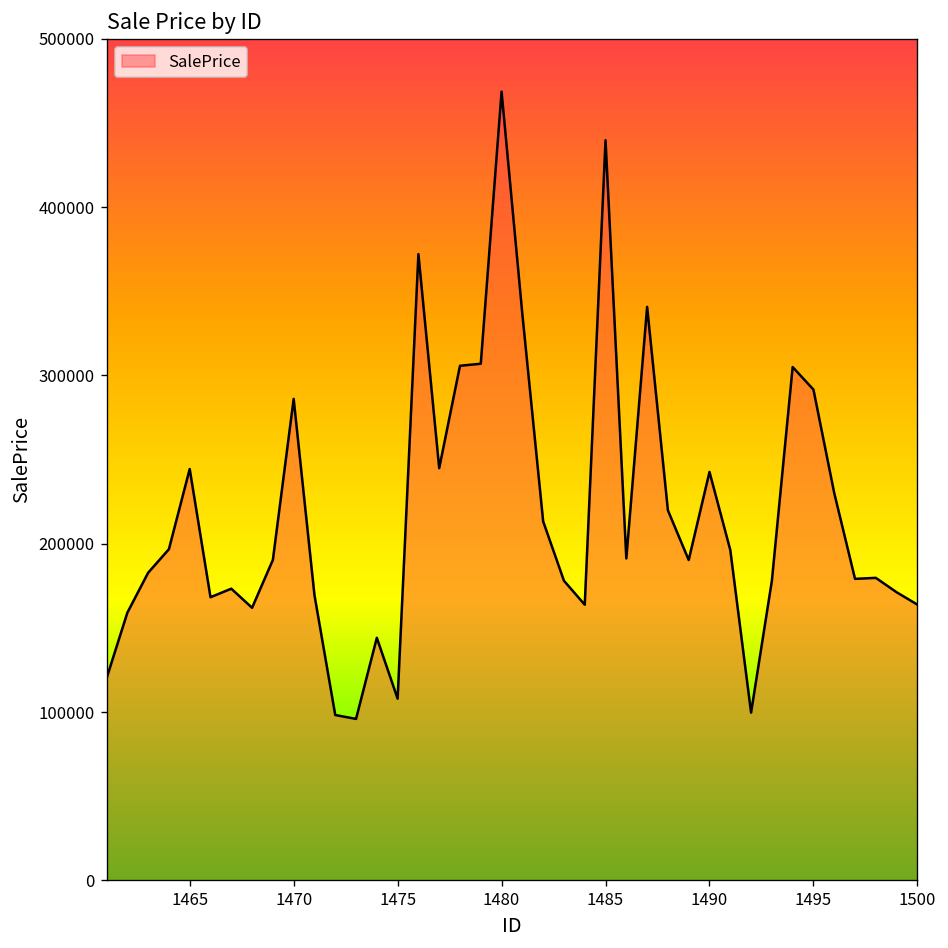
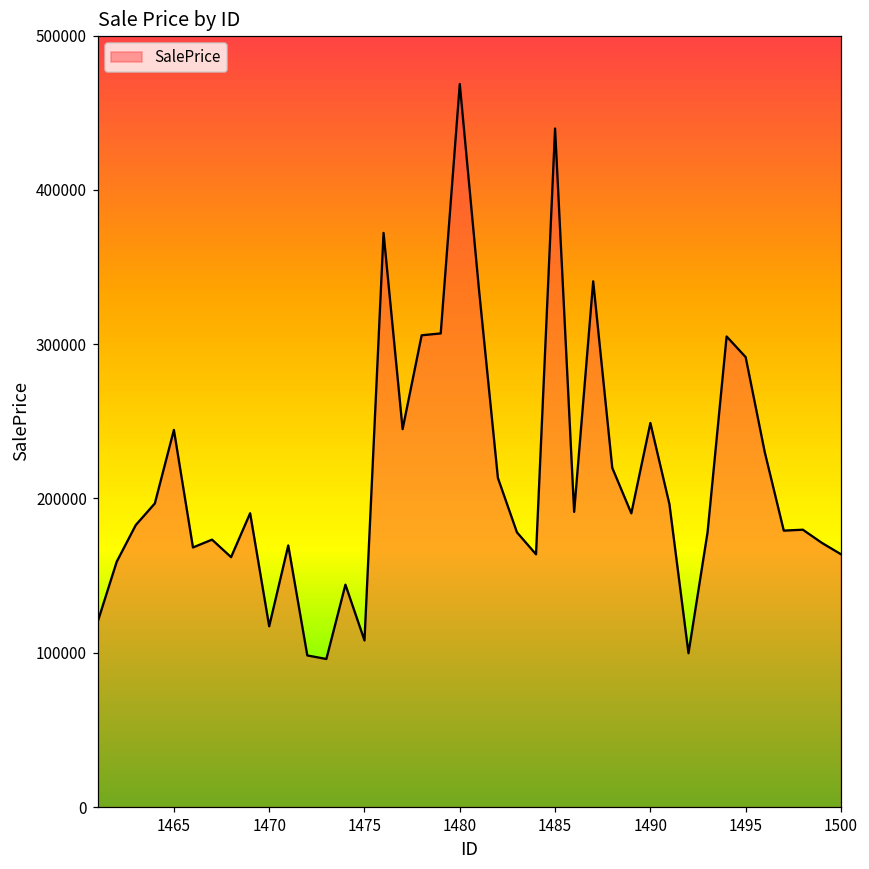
  {
    "1465": 244000,
-   "1470": 286000,
+   "1470": 117000,
    "1475": 108000,
    "1480": 469000,
    "1485": 440000,
-   "1490": 243000,
+   "1490": 249000,
    "1495": 292000,
    "1500": 164000
  }
